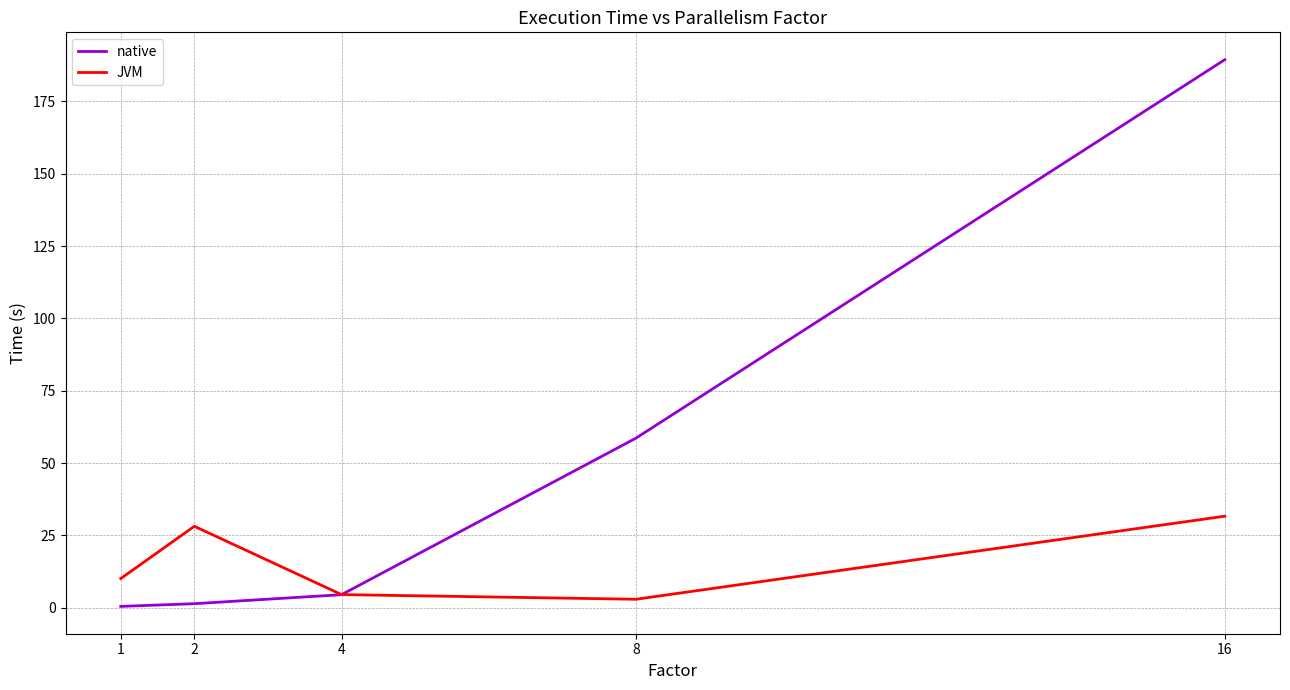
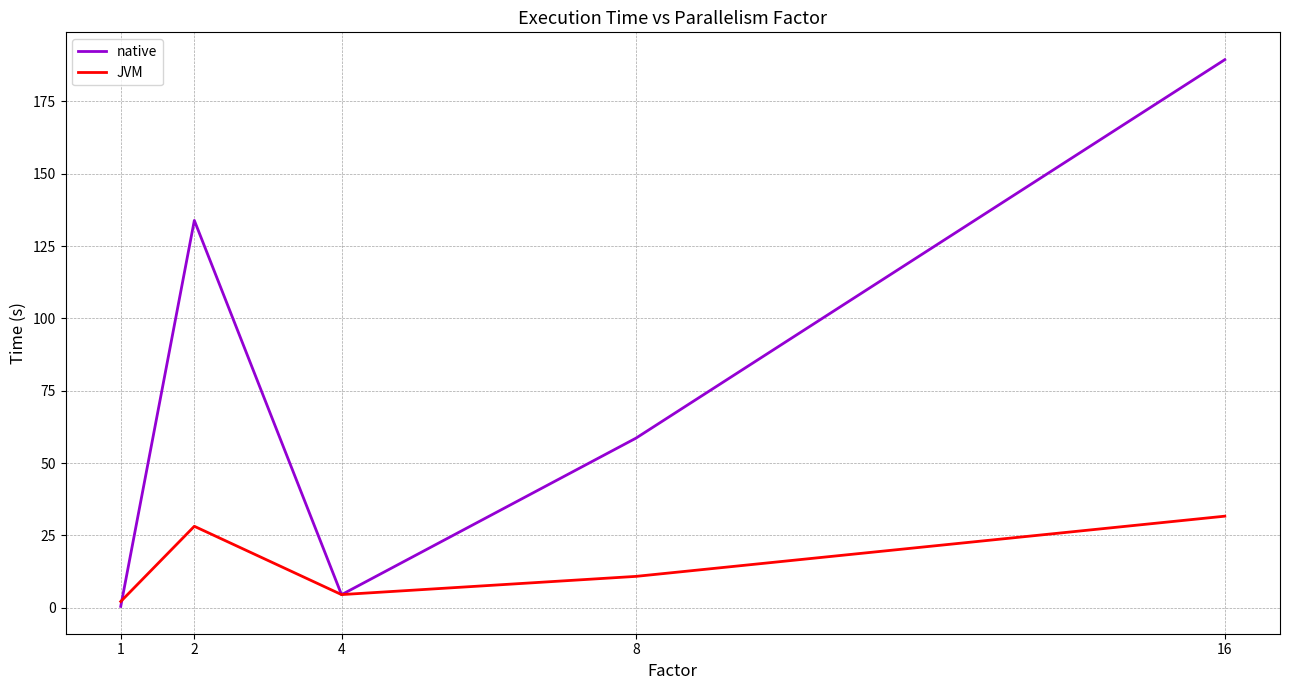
  {
    "native": {
      "1": 0,
-     "2": 1,
+     "2": 134,
      "8": 59,
      "16": 189
    },
    "JVM": {
-     "1": 10,
+     "1": 2,
      "2": 28,
-     "8": 3,
+     "8": 11,
      "16": 32
    }
  }
